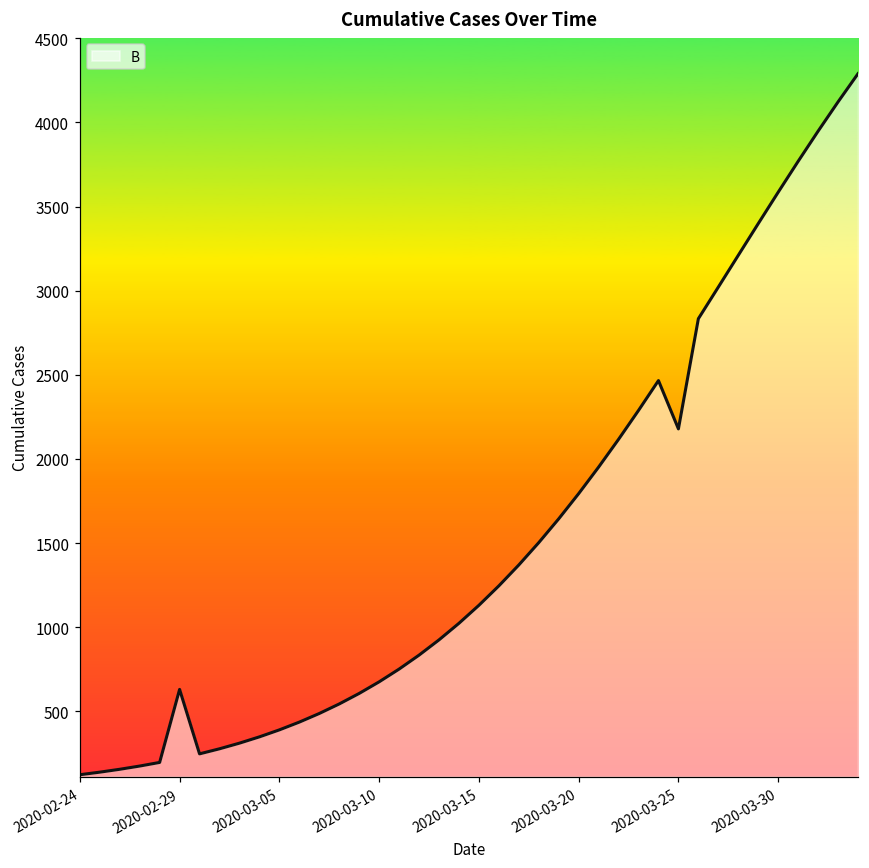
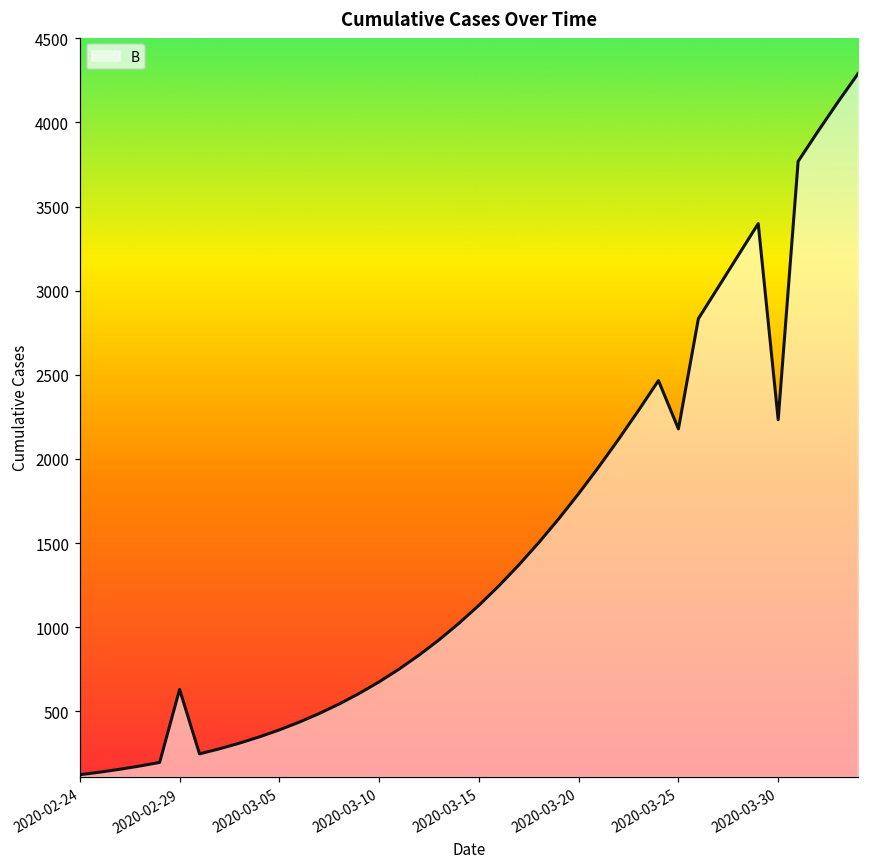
  {
    "2020-02-24": 120,
    "2020-02-29": 630,
    "2020-03-05": 390,
    "2020-03-10": 670,
    "2020-03-15": 1130,
    "2020-03-20": 1790,
    "2020-03-25": 2180,
-   "2020-03-30": 3590
+   "2020-03-30": 2230
  }
